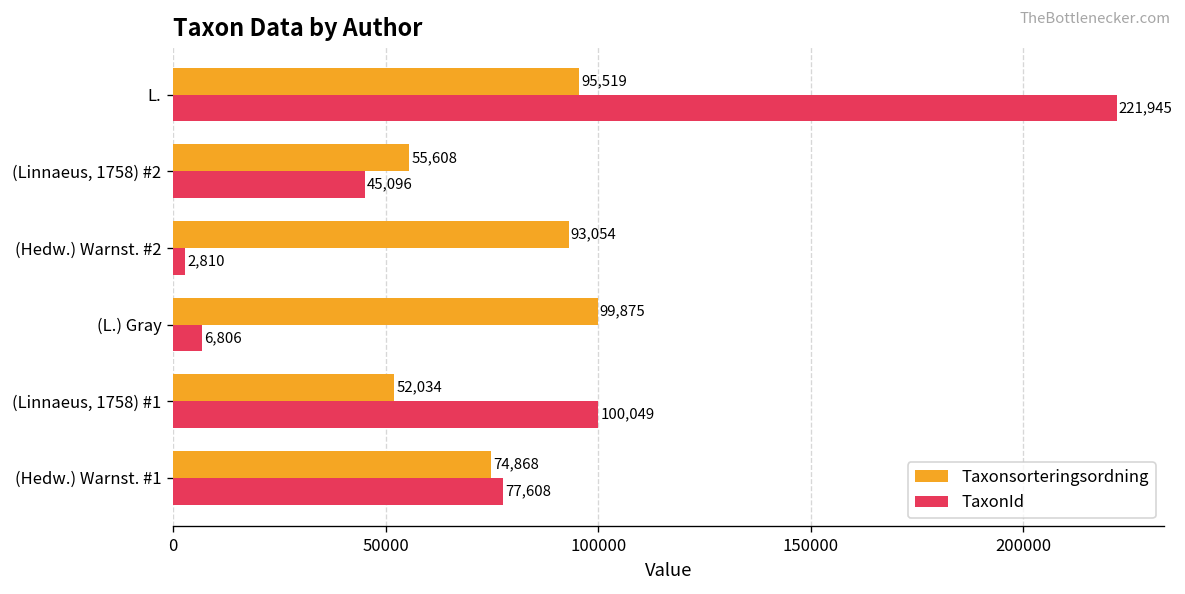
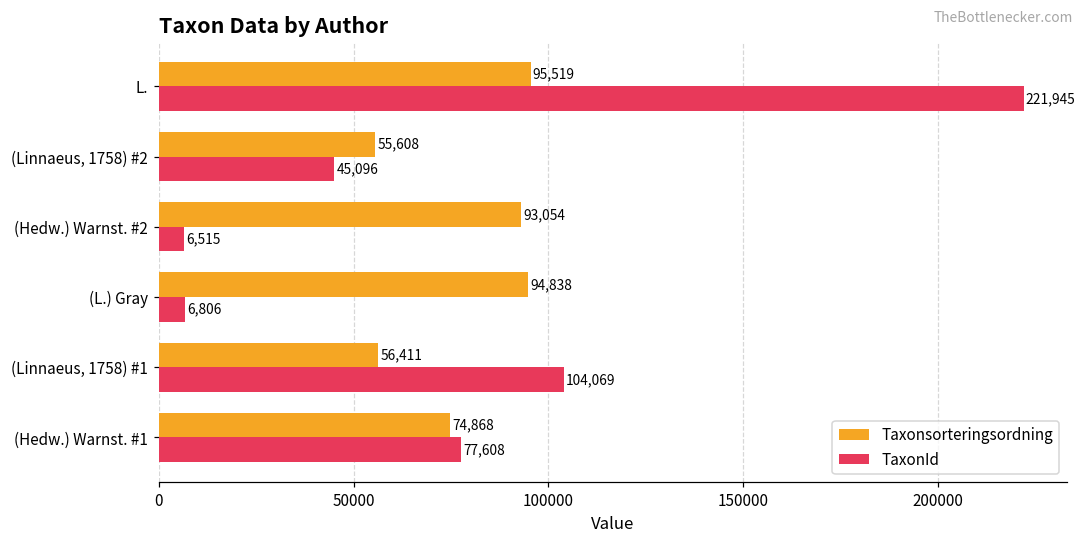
  {
    "Taxonsorteringsordning": {
      "L.": "95,519",
      "(Linnaeus, 1758) #2": "55,608",
      "(Hedw.) Warnst. #2": "93,054",
-     "(L.) Gray": "99,875",
-     "(Linnaeus, 1758) #1": "52,034",
+     "(L.) Gray": "94,838",
+     "(Linnaeus, 1758) #1": "56,411",
      "(Hedw.) Warnst. #1": "74,868"
    },
    "TaxonId": {
      "L.": "221,945",
      "(Linnaeus, 1758) #2": "45,096",
-     "(Hedw.) Warnst. #2": "2,810",
+     "(Hedw.) Warnst. #2": "6,515",
      "(L.) Gray": "6,806",
-     "(Linnaeus, 1758) #1": "100,049",
+     "(Linnaeus, 1758) #1": "104,069",
      "(Hedw.) Warnst. #1": "77,608"
    }
  }
